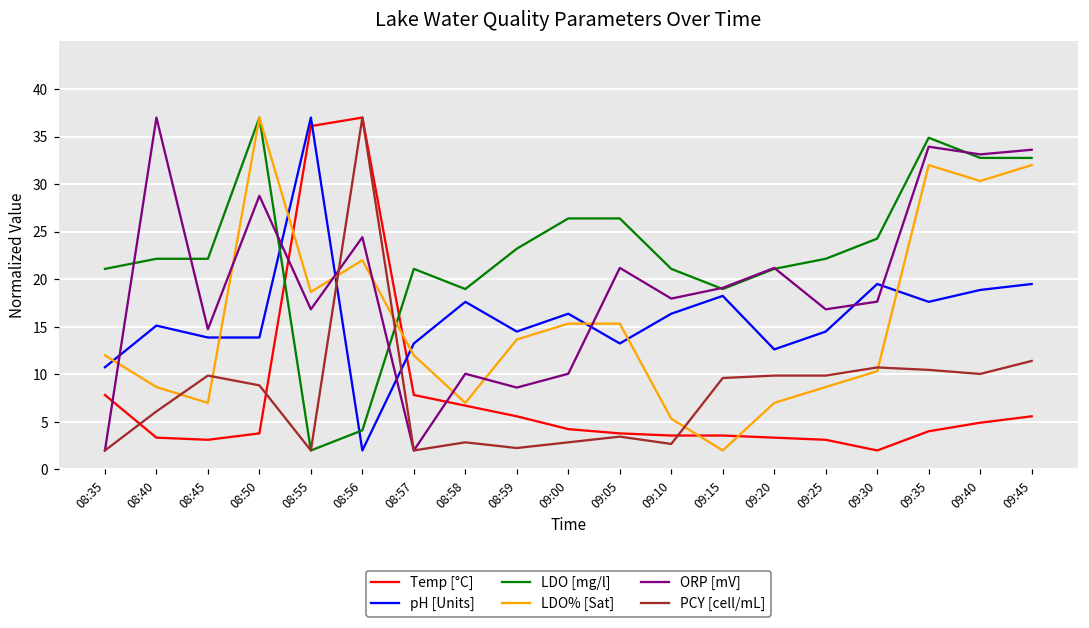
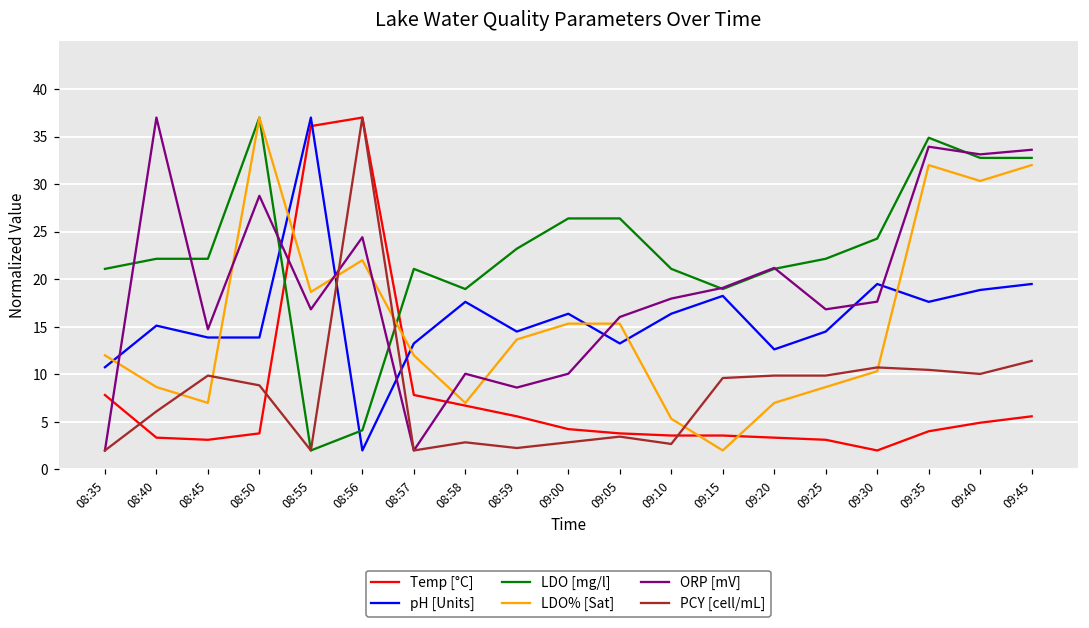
  {
    "Temp [°C]": {
      "08:35": 8,
      "08:40": 3,
      "08:45": 3,
      "08:50": 4,
      "08:55": 36,
      "08:57": 8,
      "08:59": 6,
      "09:00": 4,
      "09:05": 4,
      "09:10": 4,
      "09:15": 4,
      "09:20": 3,
      "09:25": 3,
      "09:30": 2,
      "09:35": 4,
      "09:40": 5,
      "09:45": 6
    },
    "pH [Units]": {
      "08:35": 11,
      "08:40": 15,
      "08:45": 14,
      "08:50": 14,
      "08:55": 37,
      "08:56": 2,
      "08:57": 13,
      "08:58": 18,
      "08:59": 15,
      "09:00": 16,
      "09:05": 13,
      "09:10": 16,
      "09:15": 18,
      "09:20": 13,
      "09:25": 15,
      "09:30": 19,
      "09:35": 18,
      "09:40": 19,
      "09:45": 19
    },
    "LDO [mg/l]": {
      "08:35": 21,
      "08:40": 22,
      "08:45": 22,
      "08:56": 4,
      "08:57": 21,
      "08:58": 19,
      "08:59": 23,
      "09:00": 26,
      "09:05": 26,
      "09:10": 21,
      "09:25": 22,
      "09:30": 24,
      "09:35": 35,
      "09:40": 33,
      "09:45": 33
    },
    "LDO% [Sat]": {
      "08:35": 12,
      "08:40": 9,
      "08:45": 7,
      "08:55": 19,
      "08:56": 22,
      "08:57": 12,
      "08:59": 14,
      "09:00": 15,
      "09:05": 15,
      "09:10": 5,
      "09:15": 2,
      "09:20": 7,
      "09:25": 9,
      "09:30": 10,
      "09:35": 32,
      "09:40": 30,
      "09:45": 32
    },
    "ORP [mV]": {
      "08:40": 37,
      "08:45": 15,
      "08:50": 29,
      "08:55": 17,
      "08:56": 24,
      "08:58": 10,
      "08:59": 9,
      "09:00": 10,
-     "09:05": 21,
+     "09:05": 16,
      "09:10": 18,
      "09:25": 17,
      "09:30": 18,
      "09:35": 34,
      "09:40": 33,
      "09:45": 34
    },
    "PCY [cell/mL]": {
      "08:40": 6,
      "08:45": 10,
      "08:50": 9,
      "08:58": 3,
      "08:59": 2,
      "09:00": 3,
      "09:05": 3,
      "09:10": 3,
      "09:15": 10,
      "09:20": 10,
      "09:25": 10,
      "09:30": 11,
      "09:35": 10,
      "09:40": 10,
      "09:45": 11
    }
  }
